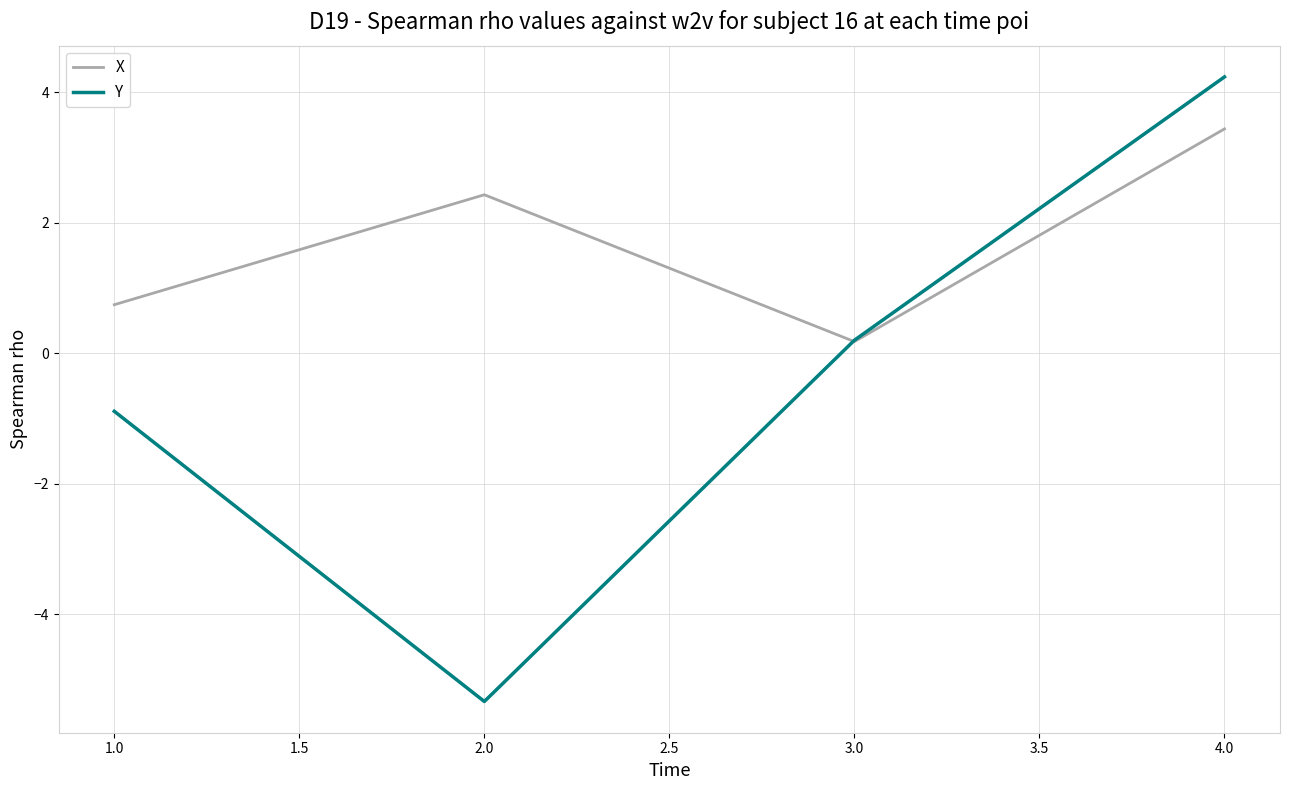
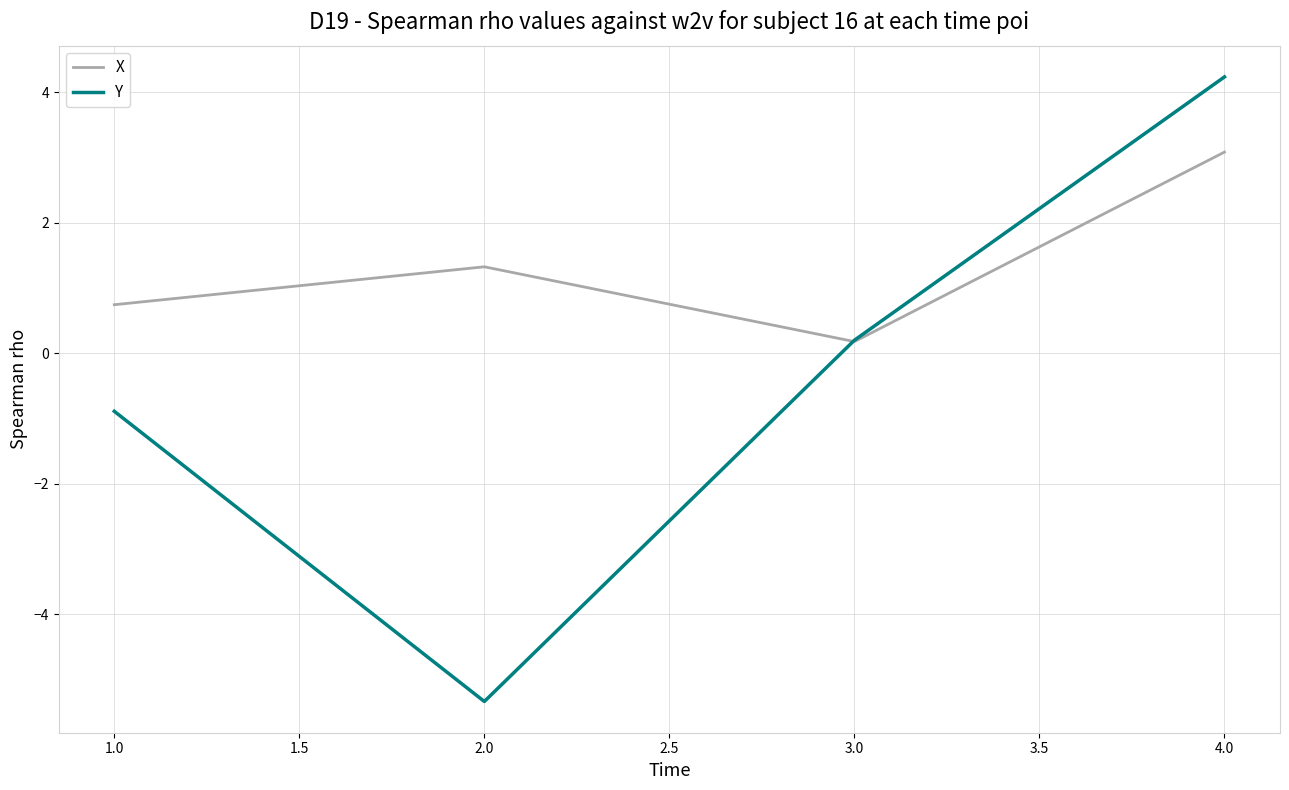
  {
    "X": {
      "1.0": 0.7,
-     "2.0": 2.4,
-     "4.0": 3.4
+     "2.0": 1.3,
+     "4.0": 3.1
    },
    "Y": {
      "1.0": -0.9,
      "2.0": -5.3,
      "4.0": 4.2
    }
  }
